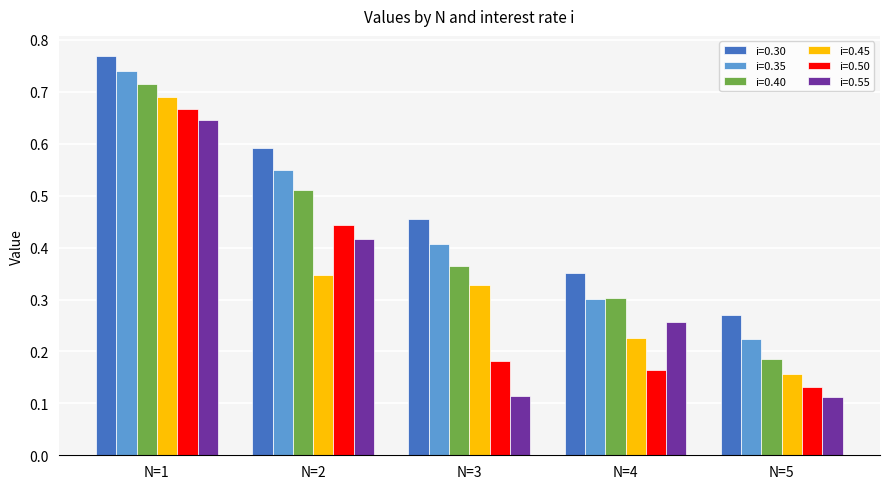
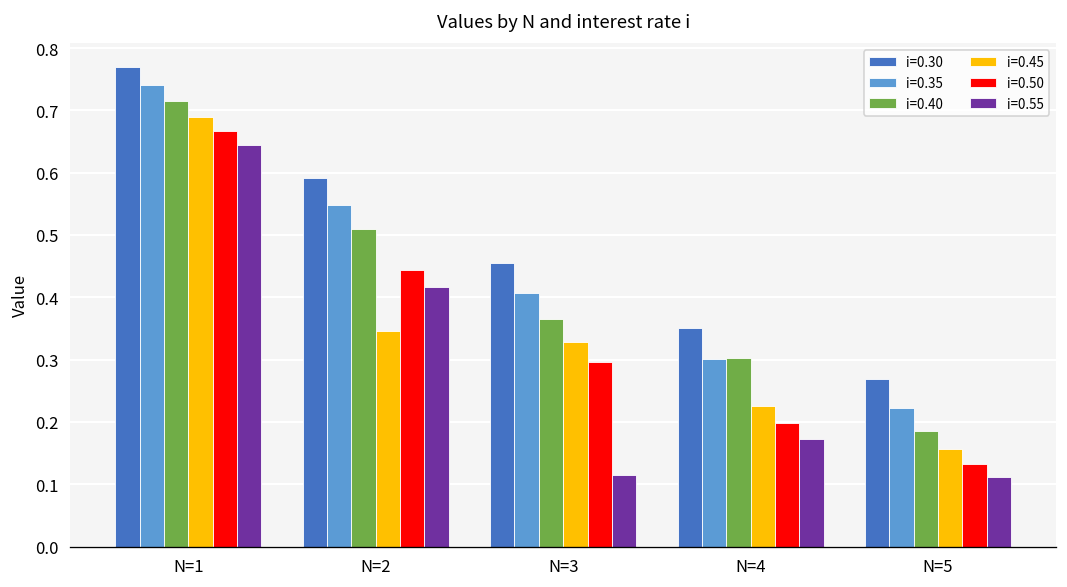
  {
    "i=0.40": {
      "N=1": 0.71,
      "N=2": 0.51,
      "N=3": 0.36,
      "N=4": 0.30,
      "N=5": 0.19
    },
    "i=0.45": {
      "N=1": 0.69,
      "N=2": 0.35,
      "N=3": 0.33,
      "N=4": 0.23,
      "N=5": 0.16
    },
    "i=0.50": {
      "N=1": 0.67,
      "N=2": 0.44,
-     "N=3": 0.18,
-     "N=4": 0.16,
+     "N=3": 0.30,
+     "N=4": 0.20,
      "N=5": 0.13
    },
    "i=0.55": {
      "N=1": 0.65,
      "N=2": 0.42,
      "N=3": 0.11,
-     "N=4": 0.26,
+     "N=4": 0.17,
      "N=5": 0.11
    }
  }
